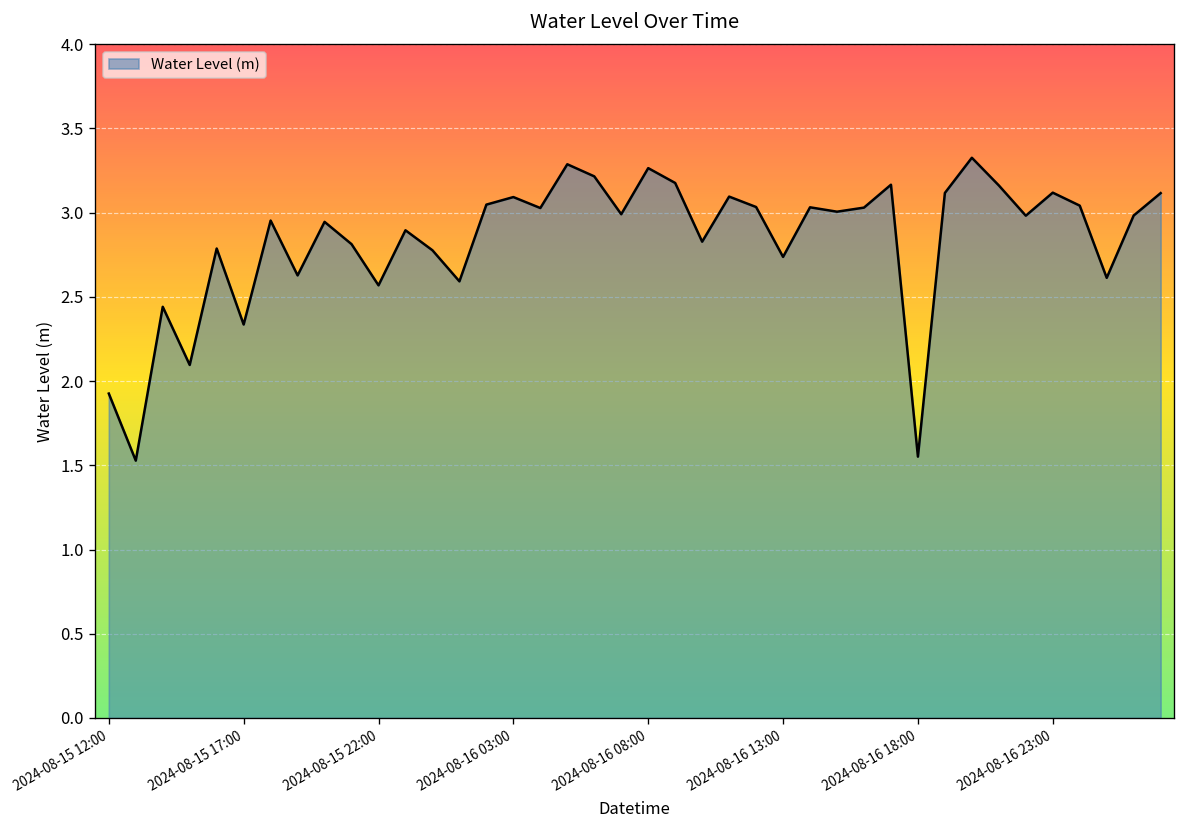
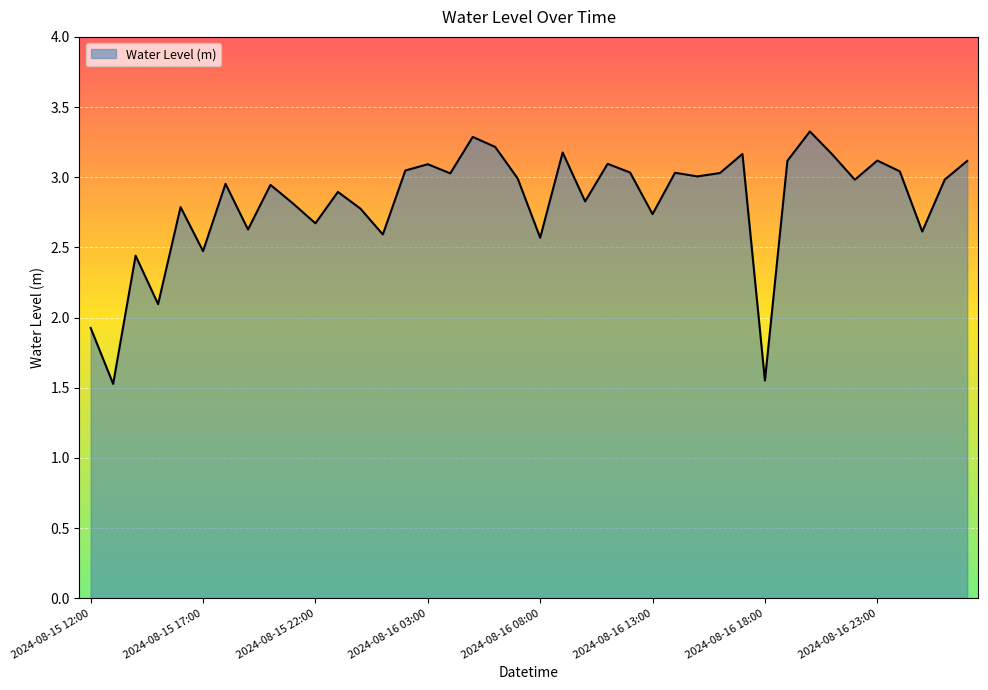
  {
    "2024-08-15 12:00": 1.93,
-   "2024-08-15 17:00": 2.34,
-   "2024-08-15 22:00": 2.57,
+   "2024-08-15 17:00": 2.47,
+   "2024-08-15 22:00": 2.67,
    "2024-08-16 03:00": 3.09,
-   "2024-08-16 08:00": 3.26,
+   "2024-08-16 08:00": 2.57,
    "2024-08-16 13:00": 2.74,
    "2024-08-16 18:00": 1.55,
    "2024-08-16 23:00": 3.12
  }
